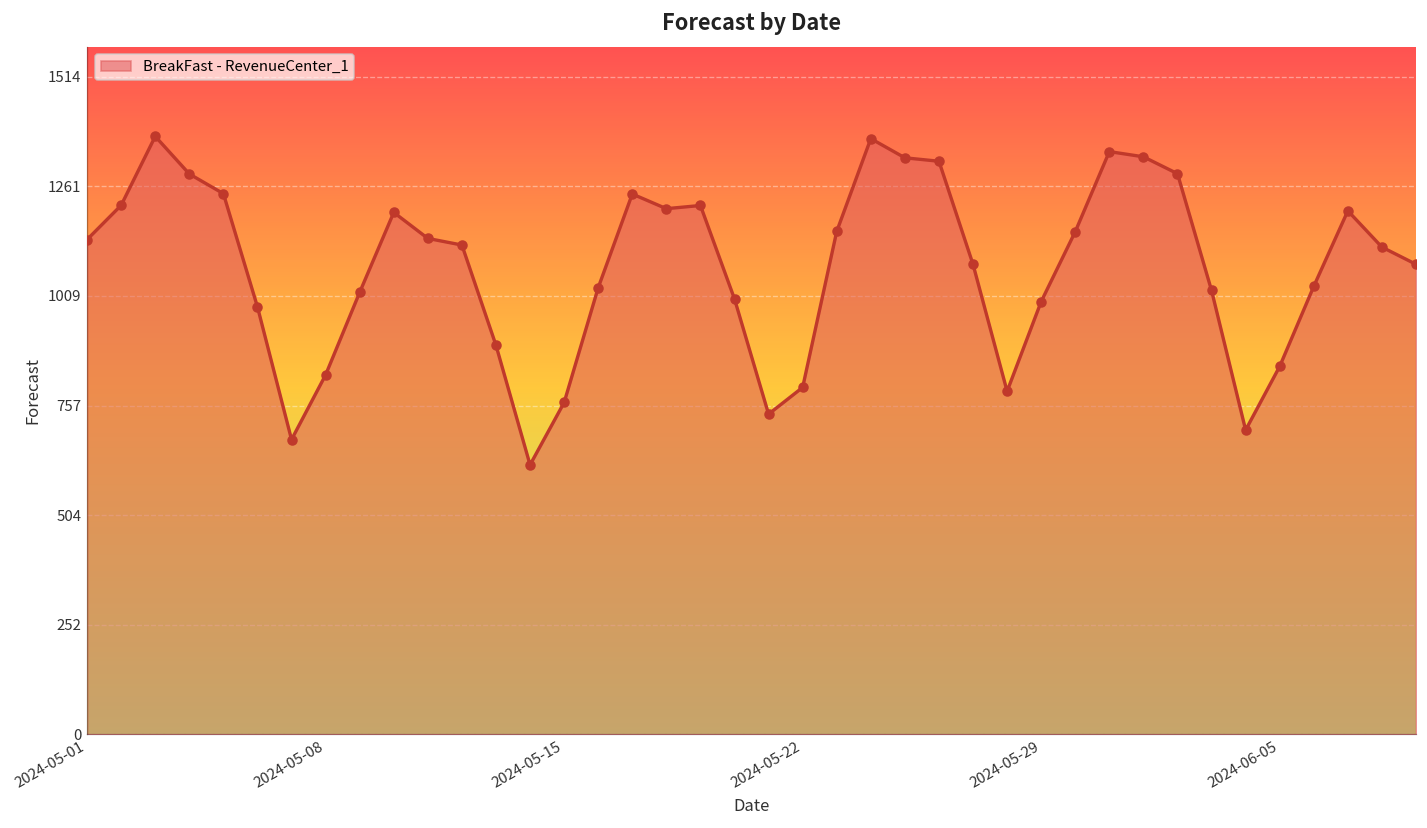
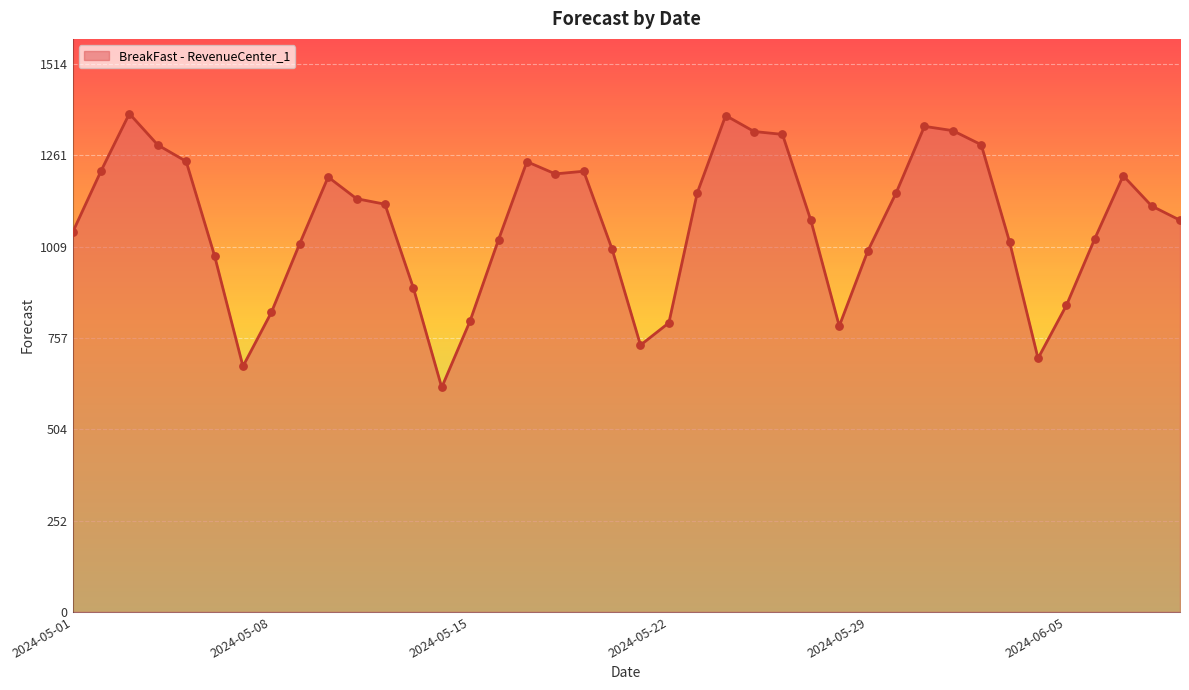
  {
-   "2024-05-01": 1140,
+   "2024-05-01": 1050,
    "2024-05-08": 830,
-   "2024-05-15": 760,
+   "2024-05-15": 800,
    "2024-05-22": 800,
    "2024-05-29": 1000,
    "2024-06-05": 850
  }
